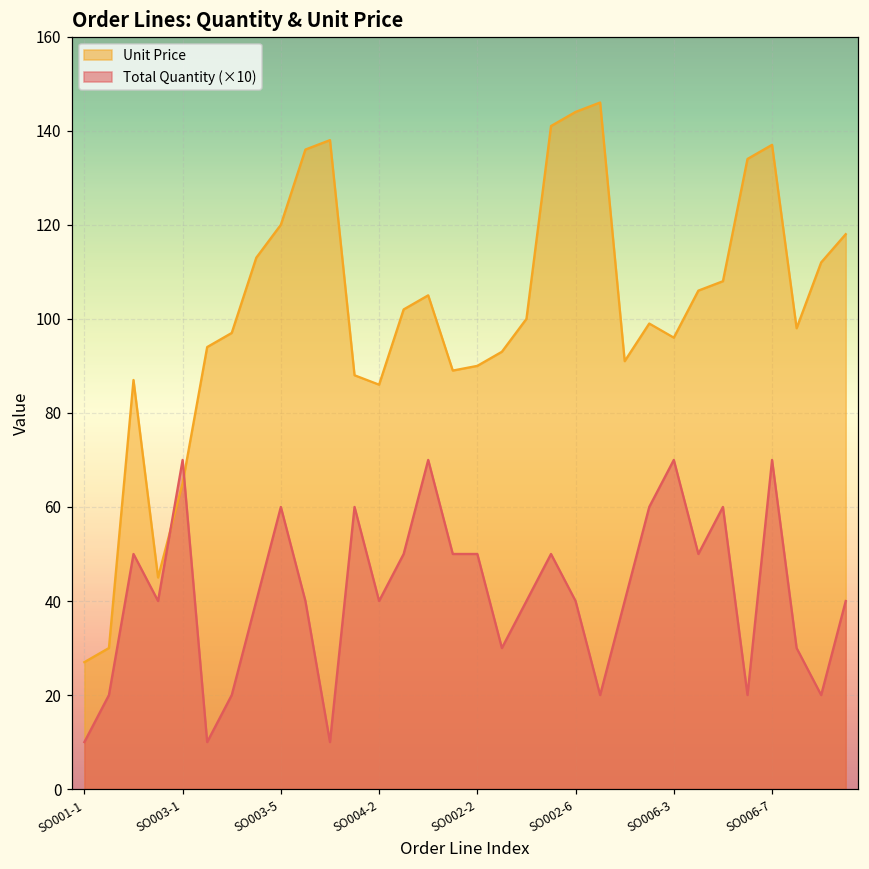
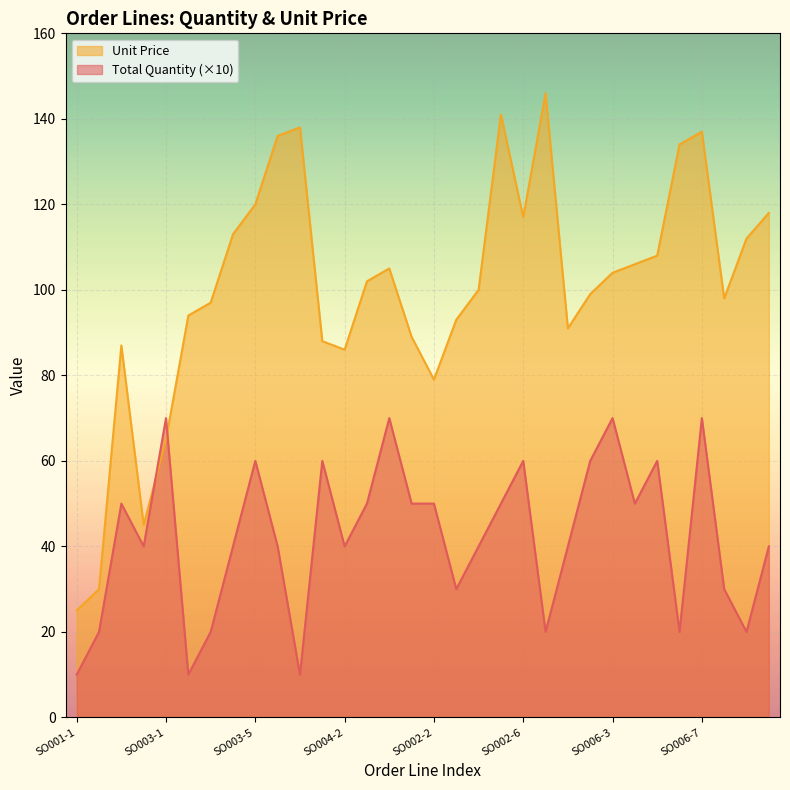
  {
    "Unit Price": {
-     "SO001-1": 27,
+     "SO001-1": 25,
      "SO003-1": 65,
      "SO003-5": 120,
      "SO004-2": 86,
-     "SO002-2": 90,
-     "SO002-6": 144,
-     "SO006-3": 96,
+     "SO002-2": 79,
+     "SO002-6": 117,
+     "SO006-3": 104,
      "SO006-7": 137
    },
    "Total Quantity (×10)": {
      "SO001-1": 10,
      "SO003-1": 70,
      "SO003-5": 60,
      "SO004-2": 40,
      "SO002-2": 50,
-     "SO002-6": 40,
+     "SO002-6": 60,
      "SO006-3": 70,
      "SO006-7": 70
    }
  }
